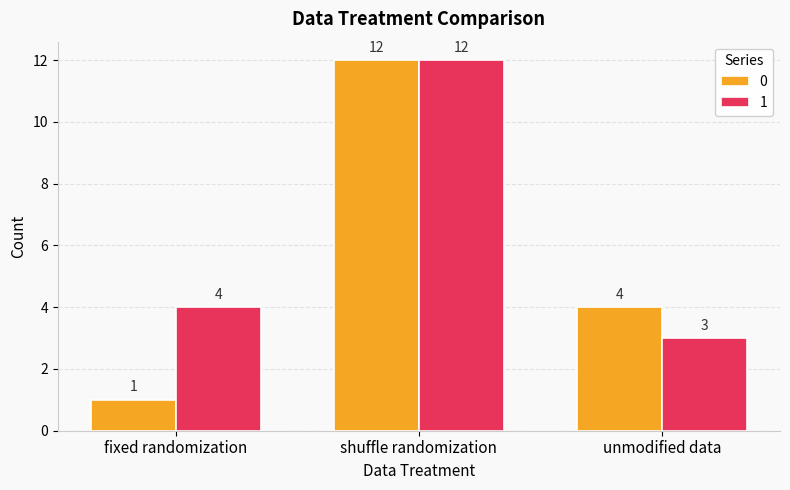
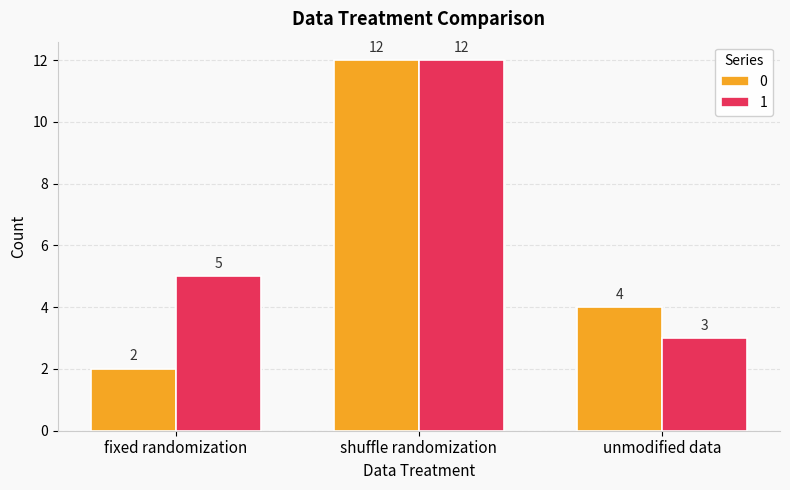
  {
    "0": {
-     "fixed randomization": 1,
+     "fixed randomization": 2,
      "shuffle randomization": 12,
      "unmodified data": 4
    },
    "1": {
-     "fixed randomization": 4,
+     "fixed randomization": 5,
      "shuffle randomization": 12,
      "unmodified data": 3
    }
  }
